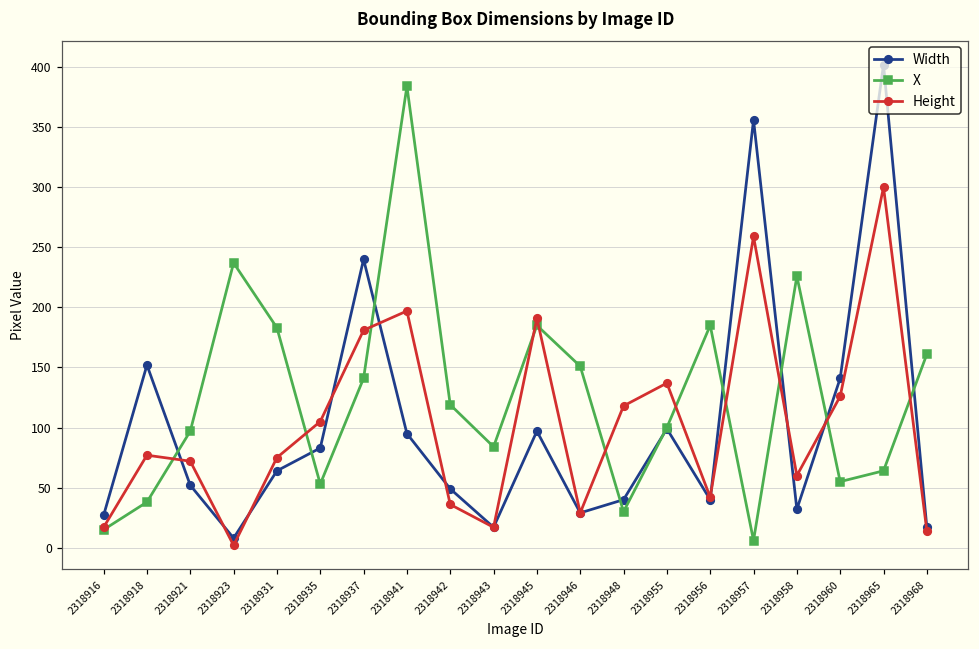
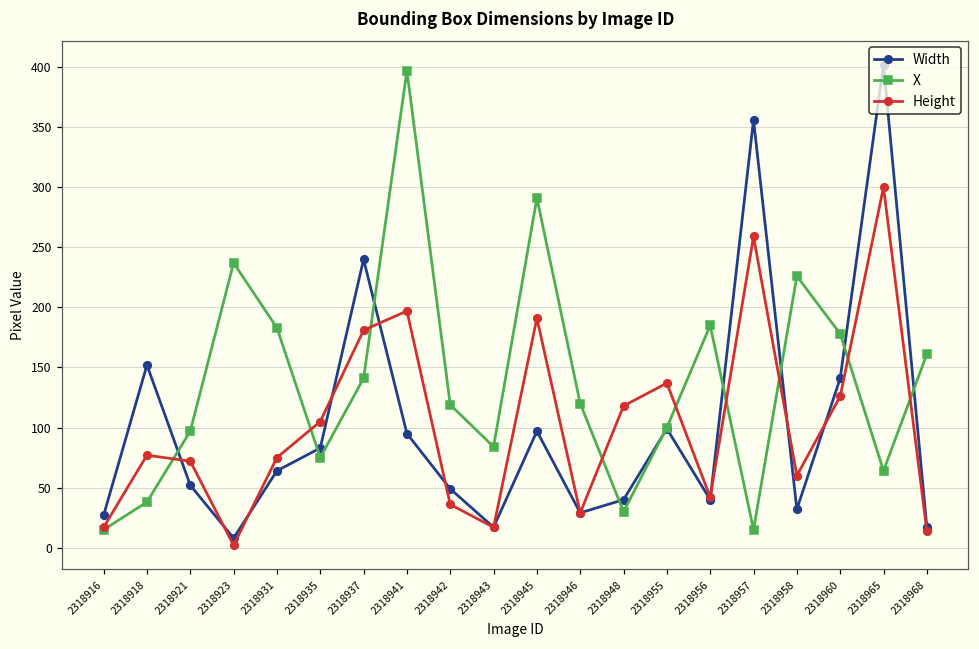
  {
    "Width": {
      "2318916": 27,
      "2318918": 152,
      "2318921": 52,
      "2318923": 8,
      "2318931": 64,
      "2318935": 83,
      "2318937": 240,
      "2318941": 95,
      "2318942": 49,
      "2318945": 97,
      "2318948": 40,
      "2318957": 356,
      "2318958": 32,
      "2318960": 141,
      "2318968": 17
    },
    "X": {
      "2318918": 38,
      "2318921": 97,
      "2318923": 237,
      "2318931": 183,
-     "2318935": 53,
+     "2318935": 75,
      "2318937": 141,
-     "2318941": 384,
+     "2318941": 397,
      "2318942": 119,
      "2318943": 84,
-     "2318945": 185,
-     "2318946": 151,
+     "2318945": 291,
+     "2318946": 120,
      "2318948": 30,
      "2318956": 185,
-     "2318957": 6,
+     "2318957": 15,
      "2318958": 226,
-     "2318960": 55,
+     "2318960": 178,
      "2318965": 64,
      "2318968": 161
    },
    "Height": {
      "2318918": 77,
      "2318921": 72,
      "2318923": 2,
      "2318931": 75,
      "2318935": 105,
      "2318937": 181,
      "2318941": 197,
      "2318942": 36,
      "2318945": 191,
      "2318948": 118,
      "2318955": 137,
      "2318957": 259,
      "2318958": 60,
      "2318960": 126,
      "2318965": 300,
      "2318968": 14
    }
  }
